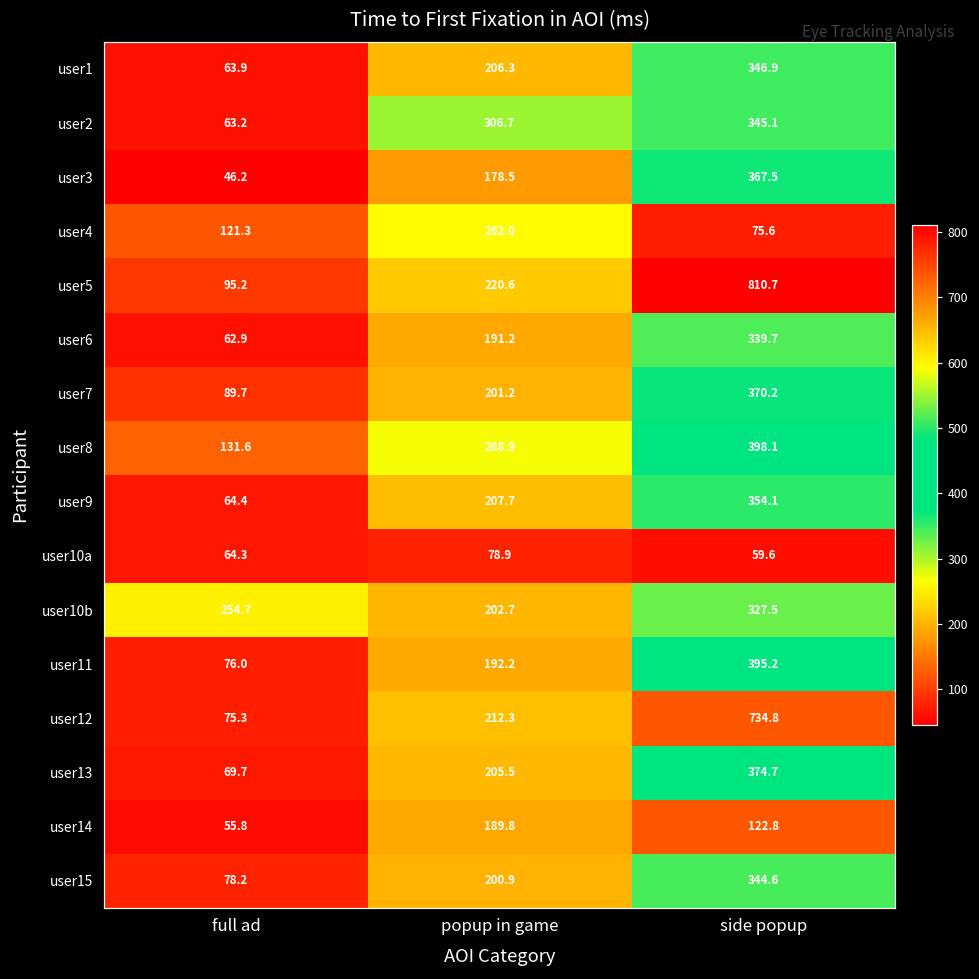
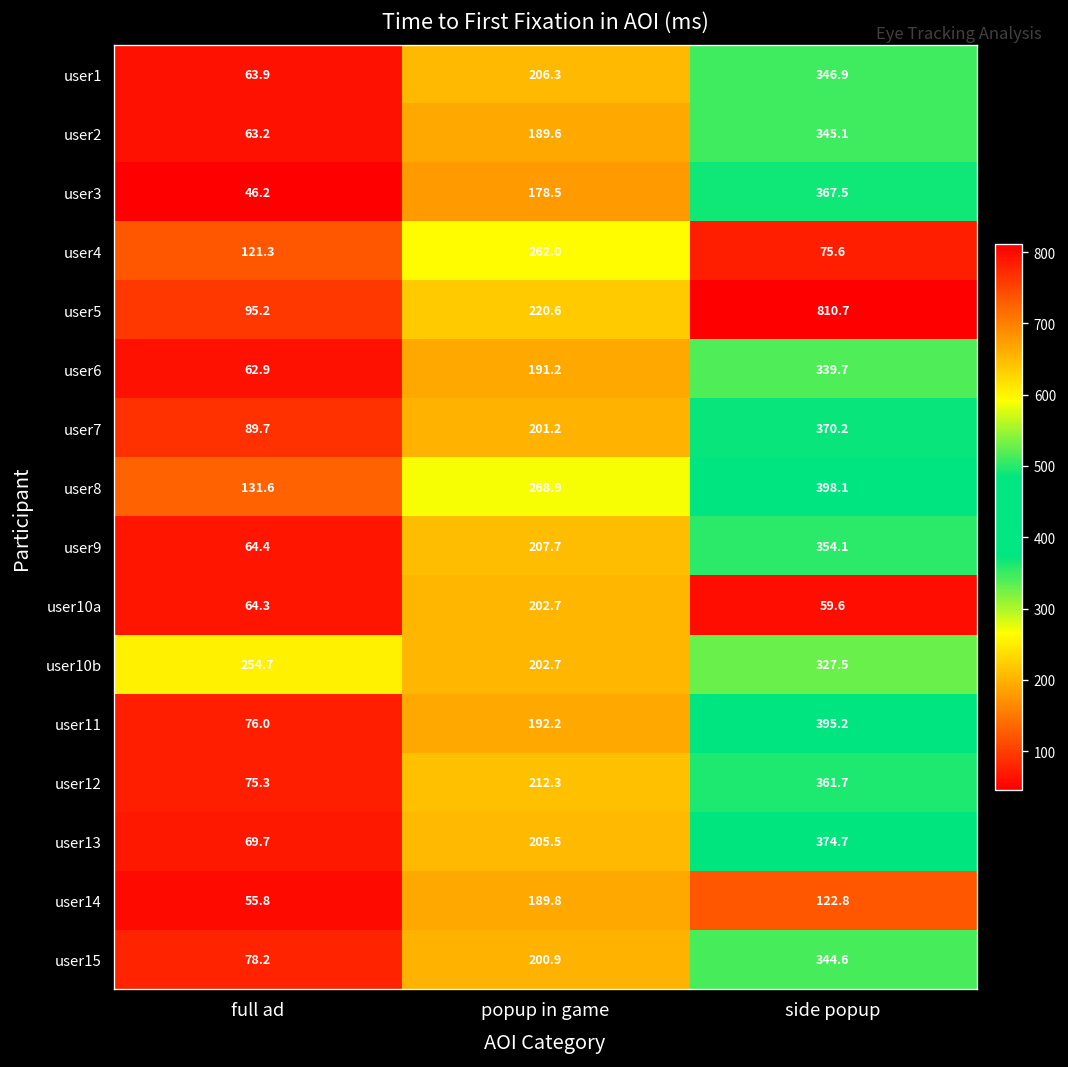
  {
    "user1": {
      "full ad": 63.9,
      "popup in game": 206.3,
      "side popup": 346.9
    },
    "user2": {
      "full ad": 63.2,
-     "popup in game": 306.7,
+     "popup in game": 189.6,
      "side popup": 345.1
    },
    "user3": {
      "full ad": 46.2,
      "popup in game": 178.5,
      "side popup": 367.5
    },
    "user4": {
      "full ad": 121.3,
      "popup in game": 262.0,
      "side popup": 75.6
    },
    "user5": {
      "full ad": 95.2,
      "popup in game": 220.6,
      "side popup": 810.7
    },
    "user6": {
      "full ad": 62.9,
      "popup in game": 191.2,
      "side popup": 339.7
    },
    "user7": {
      "full ad": 89.7,
      "popup in game": 201.2,
      "side popup": 370.2
    },
    "user8": {
      "full ad": 131.6,
      "popup in game": 268.9,
      "side popup": 398.1
    },
    "user9": {
      "full ad": 64.4,
      "popup in game": 207.7,
      "side popup": 354.1
    },
    "user10a": {
      "full ad": 64.3,
-     "popup in game": 78.9,
+     "popup in game": 202.7,
      "side popup": 59.6
    },
    "user10b": {
      "full ad": 254.7,
      "popup in game": 202.7,
      "side popup": 327.5
    },
    "user11": {
      "full ad": 76.0,
      "popup in game": 192.2,
      "side popup": 395.2
    },
    "user12": {
      "full ad": 75.3,
      "popup in game": 212.3,
-     "side popup": 734.8
+     "side popup": 361.7
    },
    "user13": {
      "full ad": 69.7,
      "popup in game": 205.5,
      "side popup": 374.7
    },
    "user14": {
      "full ad": 55.8,
      "popup in game": 189.8,
      "side popup": 122.8
    },
    "user15": {
      "full ad": 78.2,
      "popup in game": 200.9,
      "side popup": 344.6
    }
  }
